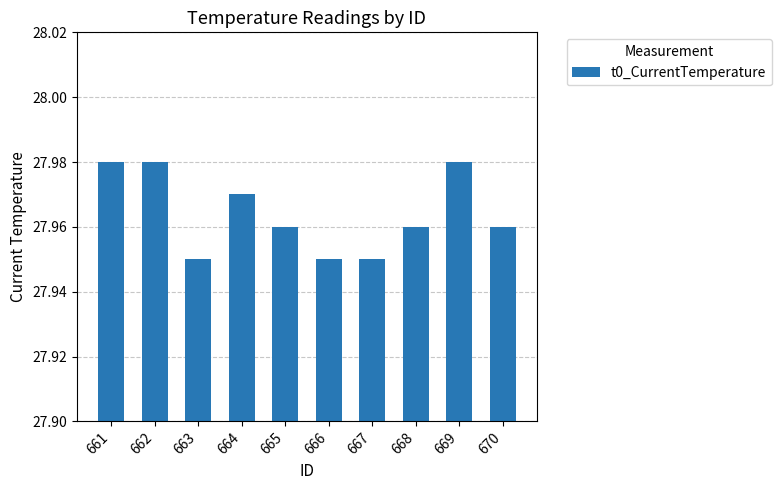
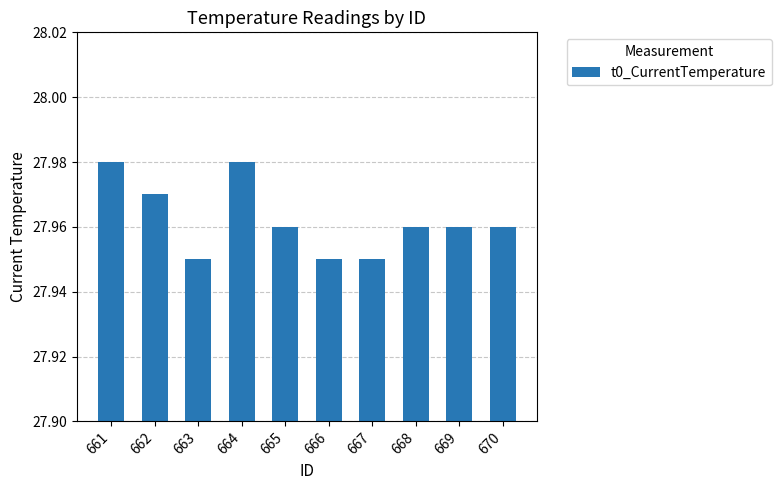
  {
    "661": 27.98,
-   "662": 27.98,
+   "662": 27.97,
    "663": 27.95,
-   "664": 27.97,
+   "664": 27.98,
    "665": 27.96,
    "666": 27.95,
    "667": 27.95,
    "668": 27.96,
-   "669": 27.98,
+   "669": 27.96,
    "670": 27.96
  }
